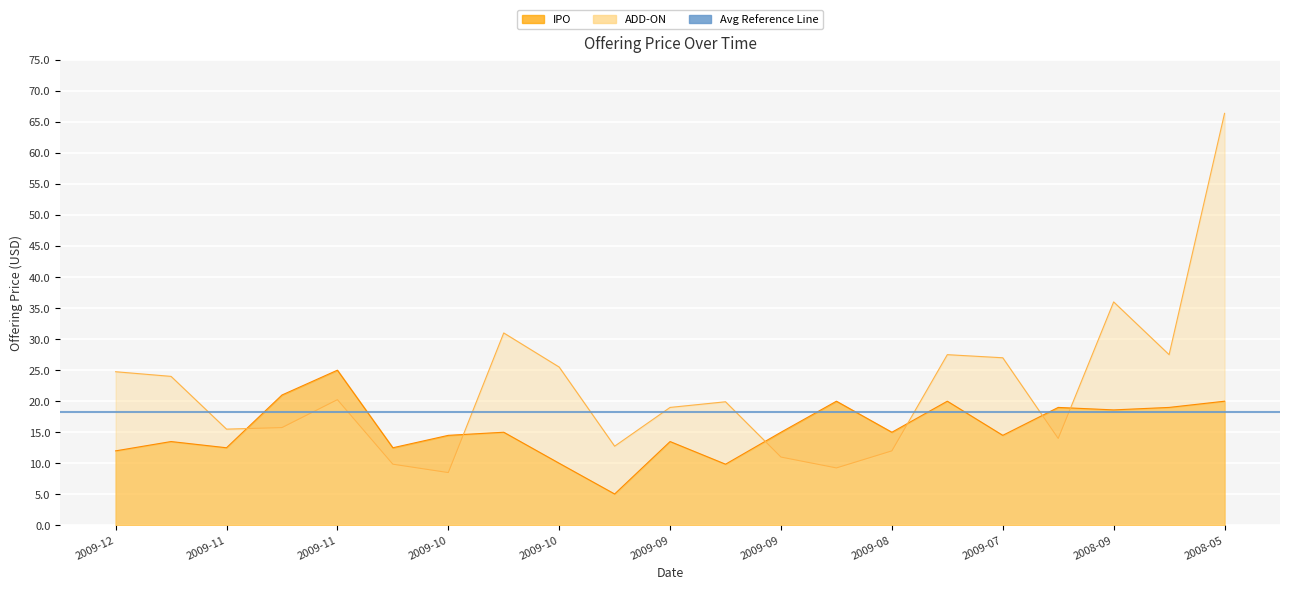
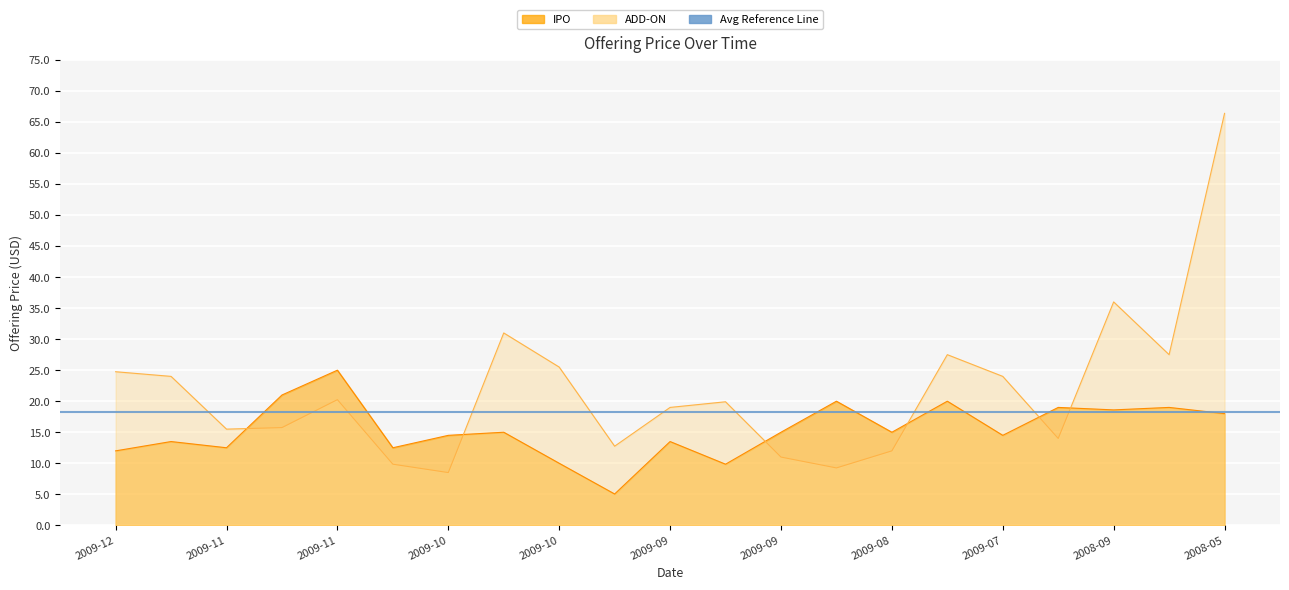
  {
    "IPO": {
      "2009-07": 15,
      "2008-09": 19,
-     "2008-05": 20
+     "2008-05": 18
    },
    "ADD-ON": {
-     "2009-07": 27,
+     "2009-07": 24,
      "2008-09": 36,
      "2008-05": 66
    }
  }
